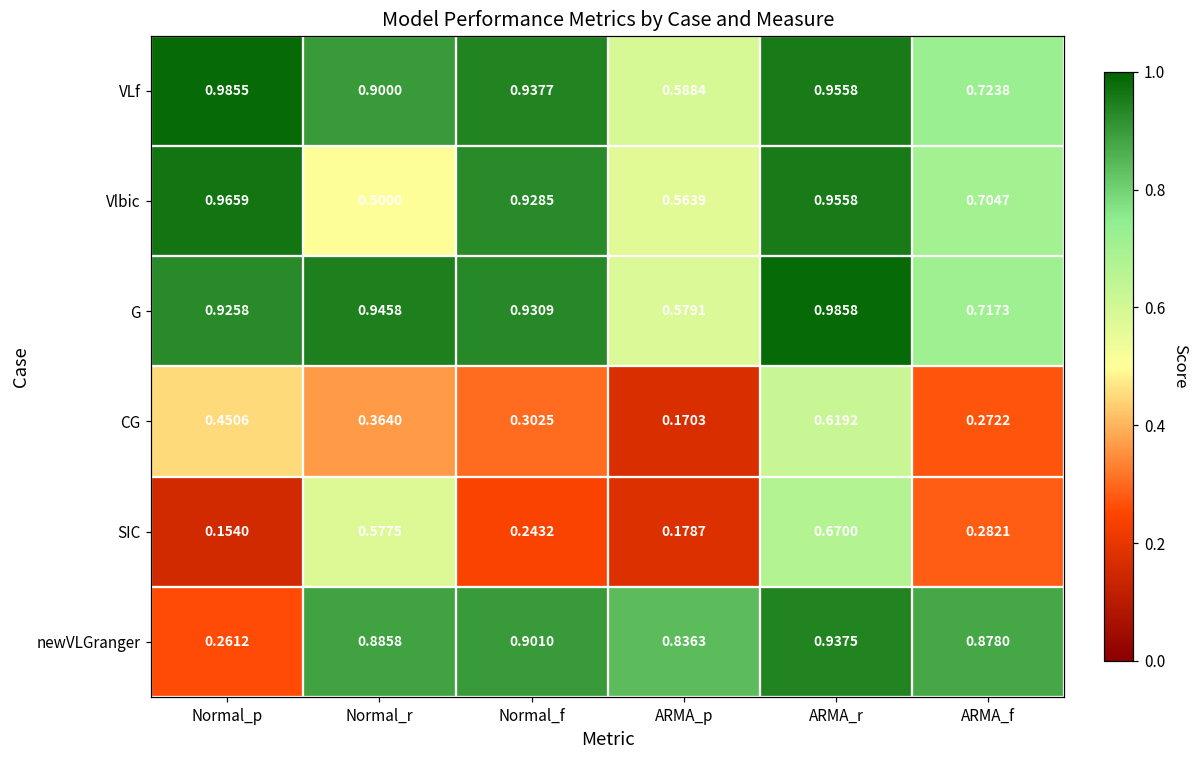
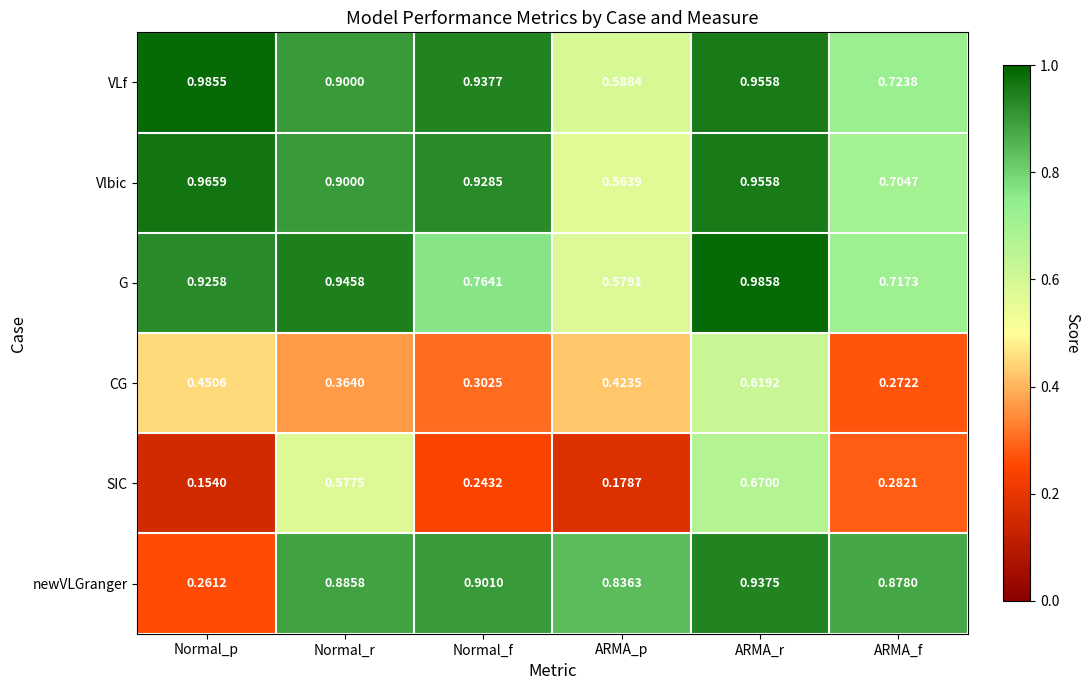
  {
    "VLf": {
      "Normal_p": 0.9855,
      "Normal_r": 0.9000,
      "Normal_f": 0.9377,
      "ARMA_p": 0.5884,
      "ARMA_r": 0.9558,
      "ARMA_f": 0.7238
    },
    "Vlbic": {
      "Normal_p": 0.9659,
-     "Normal_r": 0.5000,
+     "Normal_r": 0.9000,
      "Normal_f": 0.9285,
      "ARMA_p": 0.5639,
      "ARMA_r": 0.9558,
      "ARMA_f": 0.7047
    },
    "G": {
      "Normal_p": 0.9258,
      "Normal_r": 0.9458,
-     "Normal_f": 0.9309,
+     "Normal_f": 0.7641,
      "ARMA_p": 0.5791,
      "ARMA_r": 0.9858,
      "ARMA_f": 0.7173
    },
    "CG": {
      "Normal_p": 0.4506,
      "Normal_r": 0.3640,
      "Normal_f": 0.3025,
-     "ARMA_p": 0.1703,
+     "ARMA_p": 0.4235,
      "ARMA_r": 0.6192,
      "ARMA_f": 0.2722
    },
    "SIC": {
      "Normal_p": 0.1540,
      "Normal_r": 0.5775,
      "Normal_f": 0.2432,
      "ARMA_p": 0.1787,
      "ARMA_r": 0.6700,
      "ARMA_f": 0.2821
    },
    "newVLGranger": {
      "Normal_p": 0.2612,
      "Normal_r": 0.8858,
      "Normal_f": 0.9010,
      "ARMA_p": 0.8363,
      "ARMA_r": 0.9375,
      "ARMA_f": 0.8780
    }
  }
